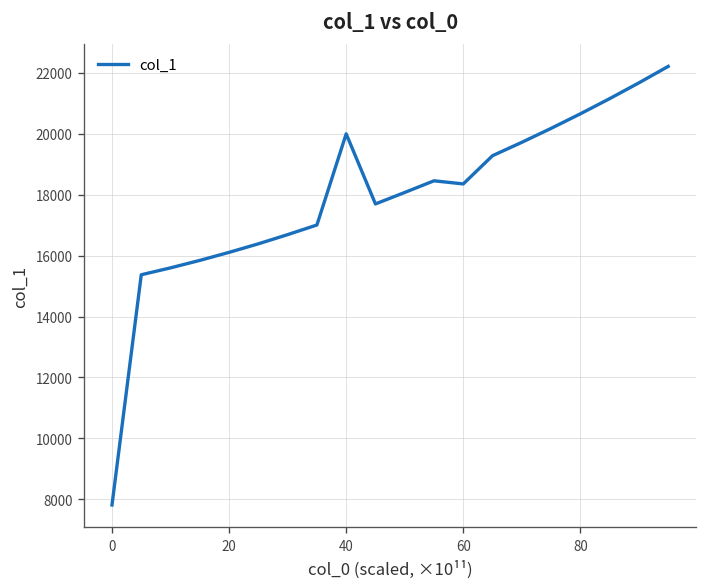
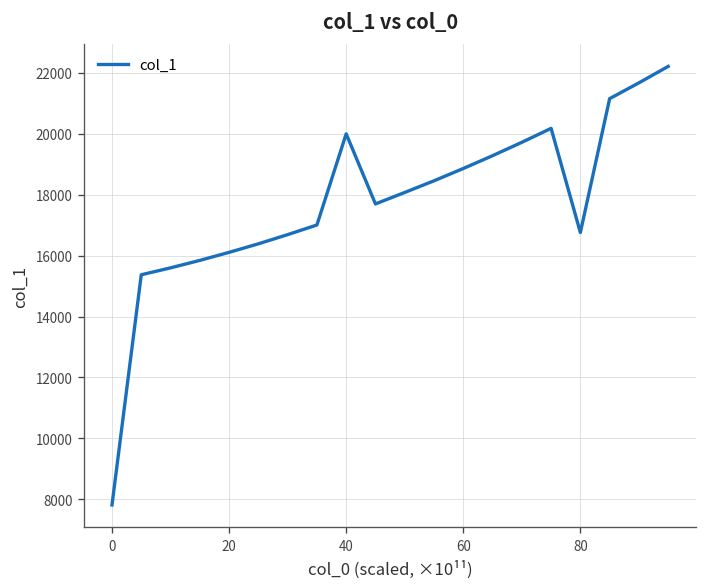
  {
    "0": 7800,
    "20": 16100,
    "40": 20000,
-   "60": 18400,
-   "80": 20700
+   "60": 18900,
+   "80": 16800
  }
